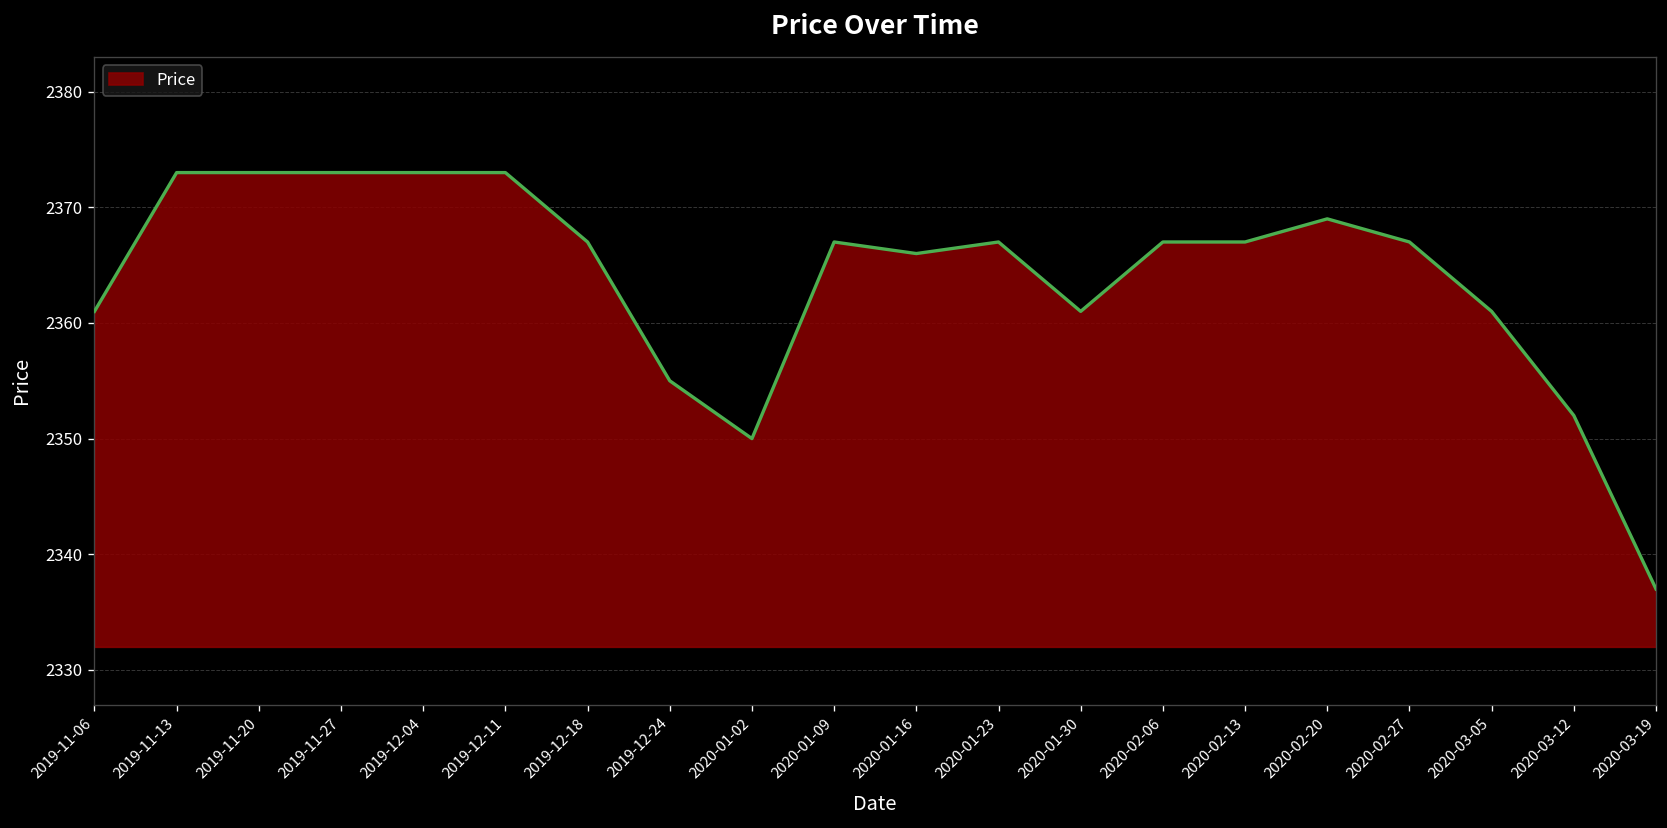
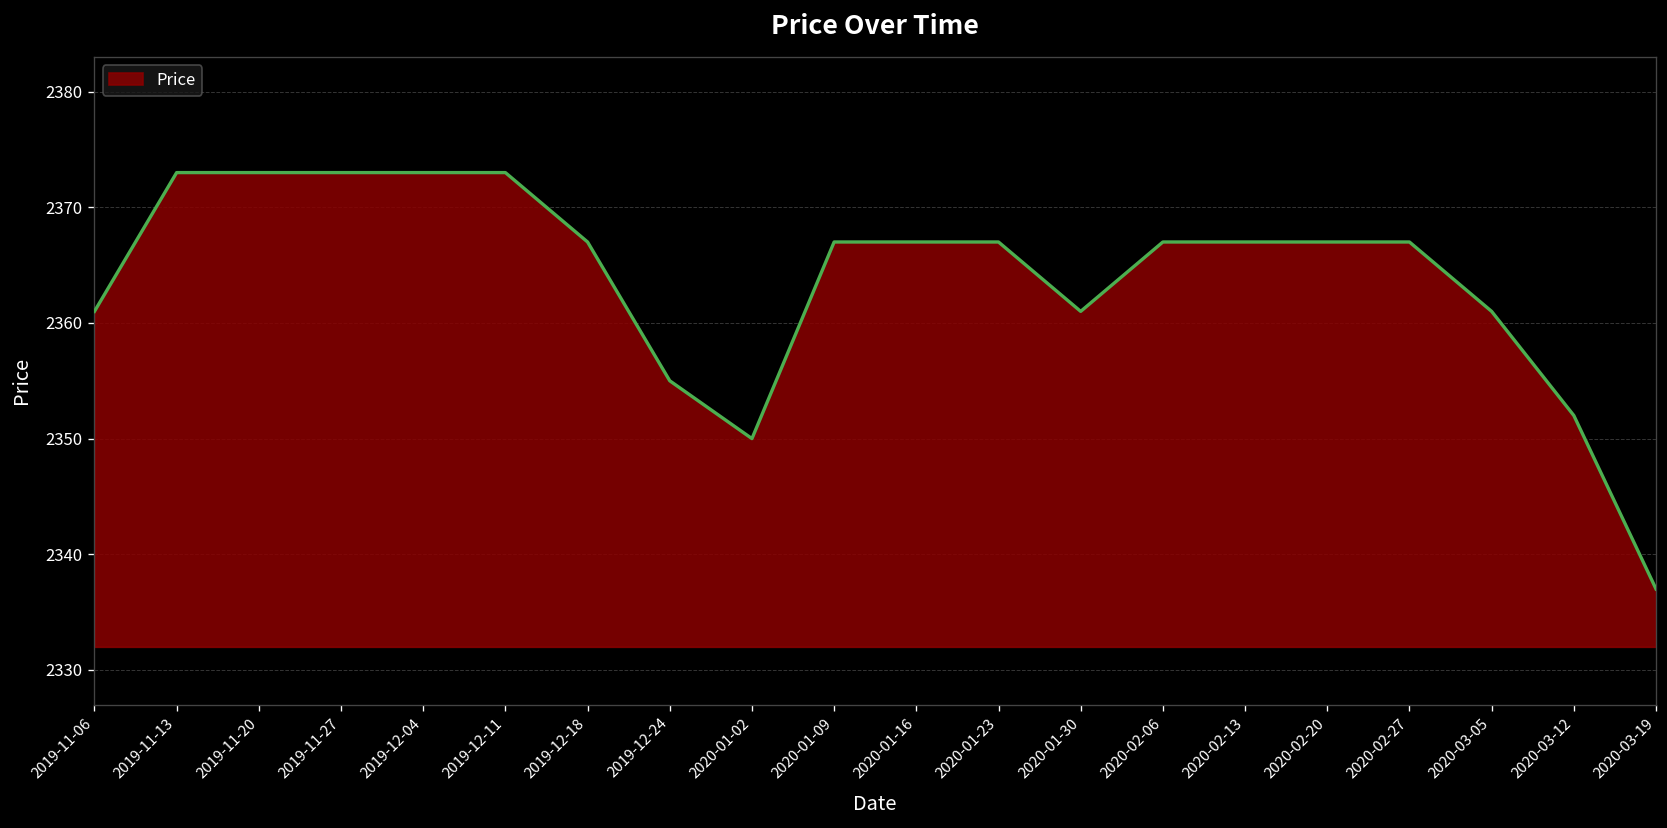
  {
    "2019-11-06": 2361,
    "2019-11-13": 2373,
    "2019-11-20": 2373,
    "2019-11-27": 2373,
    "2019-12-04": 2373,
    "2019-12-11": 2373,
    "2019-12-18": 2367,
    "2019-12-24": 2355,
    "2020-01-02": 2350,
    "2020-01-09": 2367,
-   "2020-01-16": 2366,
+   "2020-01-16": 2367,
    "2020-01-23": 2367,
    "2020-01-30": 2361,
    "2020-02-06": 2367,
    "2020-02-13": 2367,
-   "2020-02-20": 2369,
+   "2020-02-20": 2367,
    "2020-02-27": 2367,
    "2020-03-05": 2361,
    "2020-03-12": 2352,
    "2020-03-19": 2337
  }
